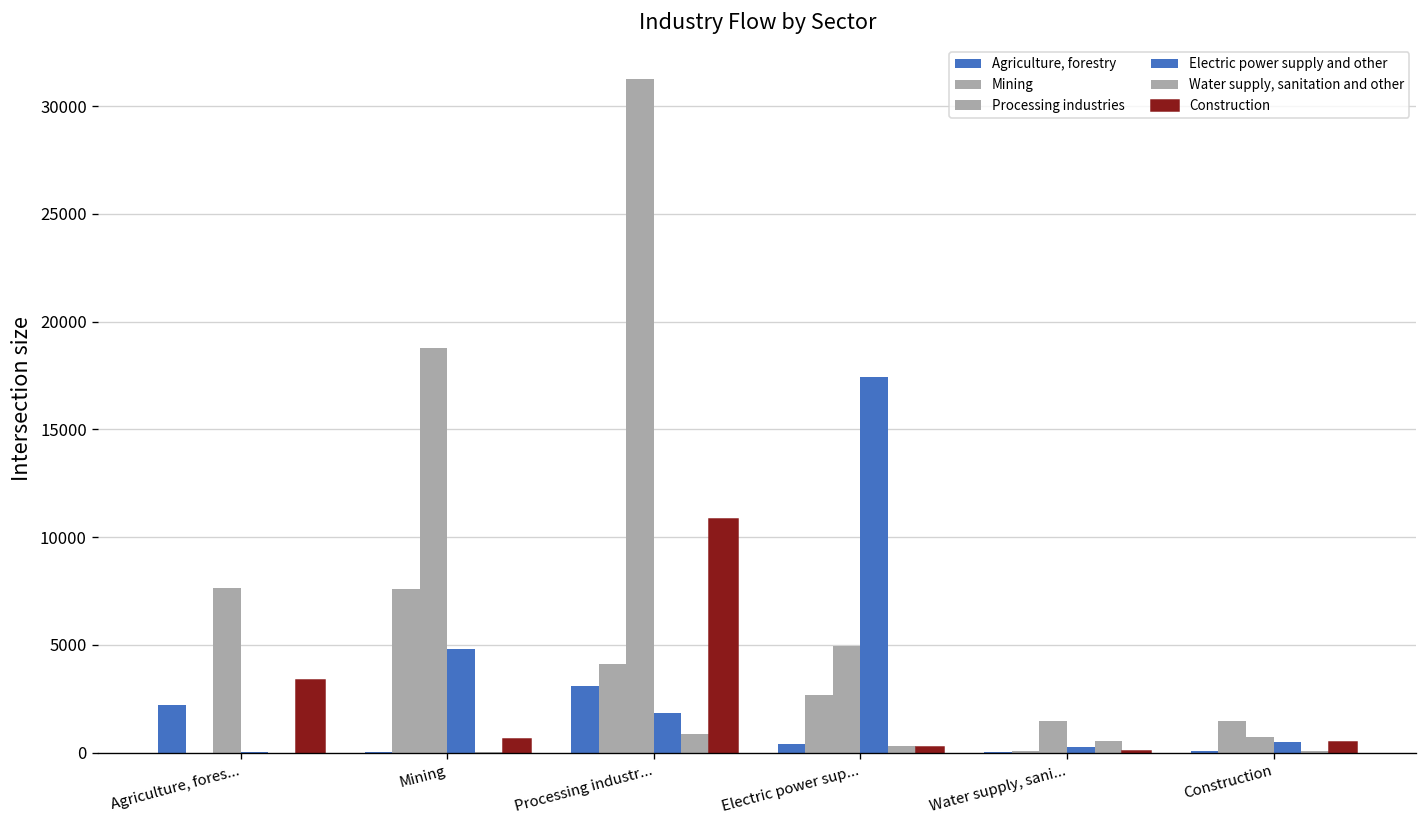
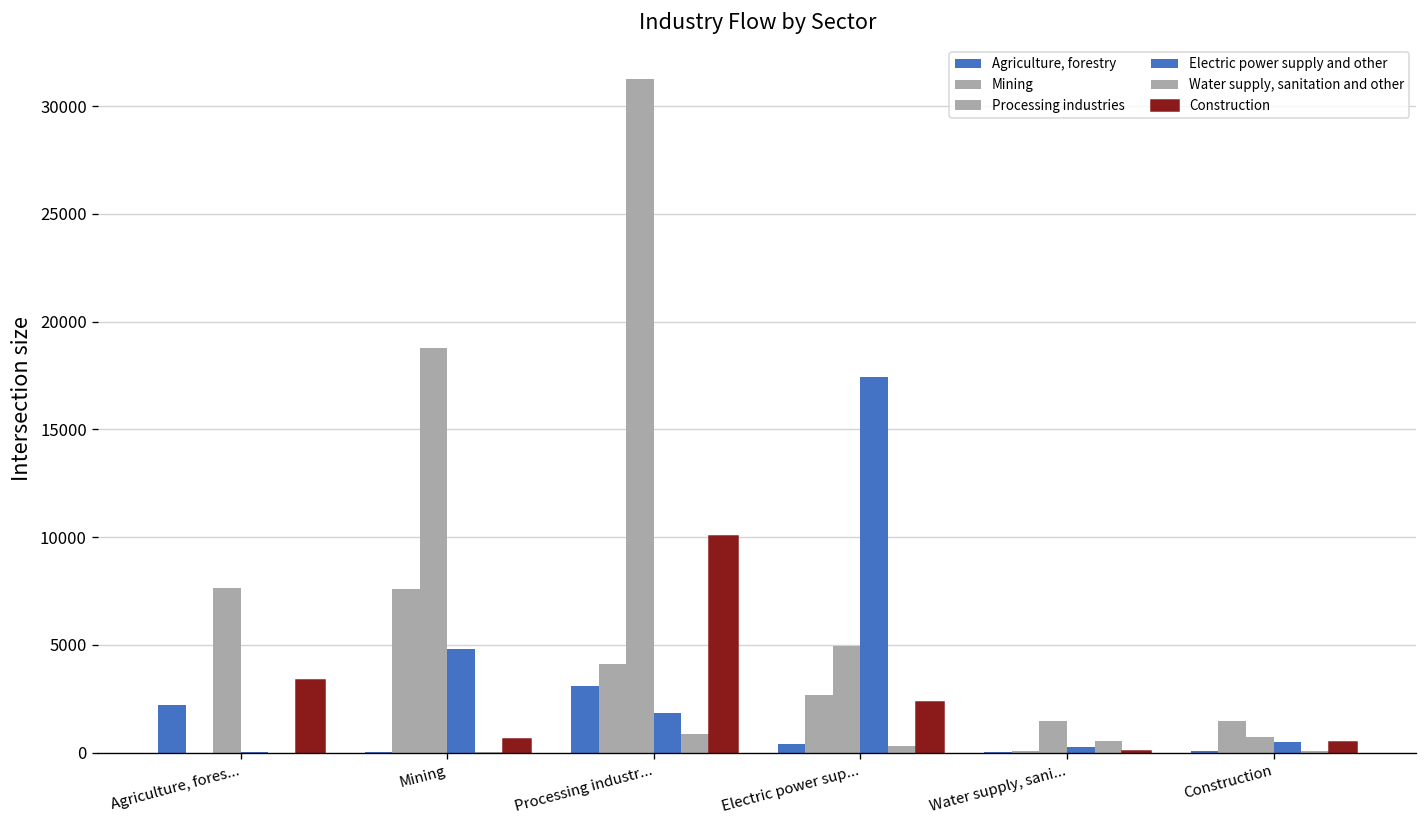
  {
    "Construction": {
      "Agriculture, fores...": 3400,
      "Mining": 600,
-     "Processing industr...": 10800,
-     "Electric power sup...": 300,
+     "Processing industr...": 10000,
+     "Electric power sup...": 2300,
      "Construction": 500
    }
  }
